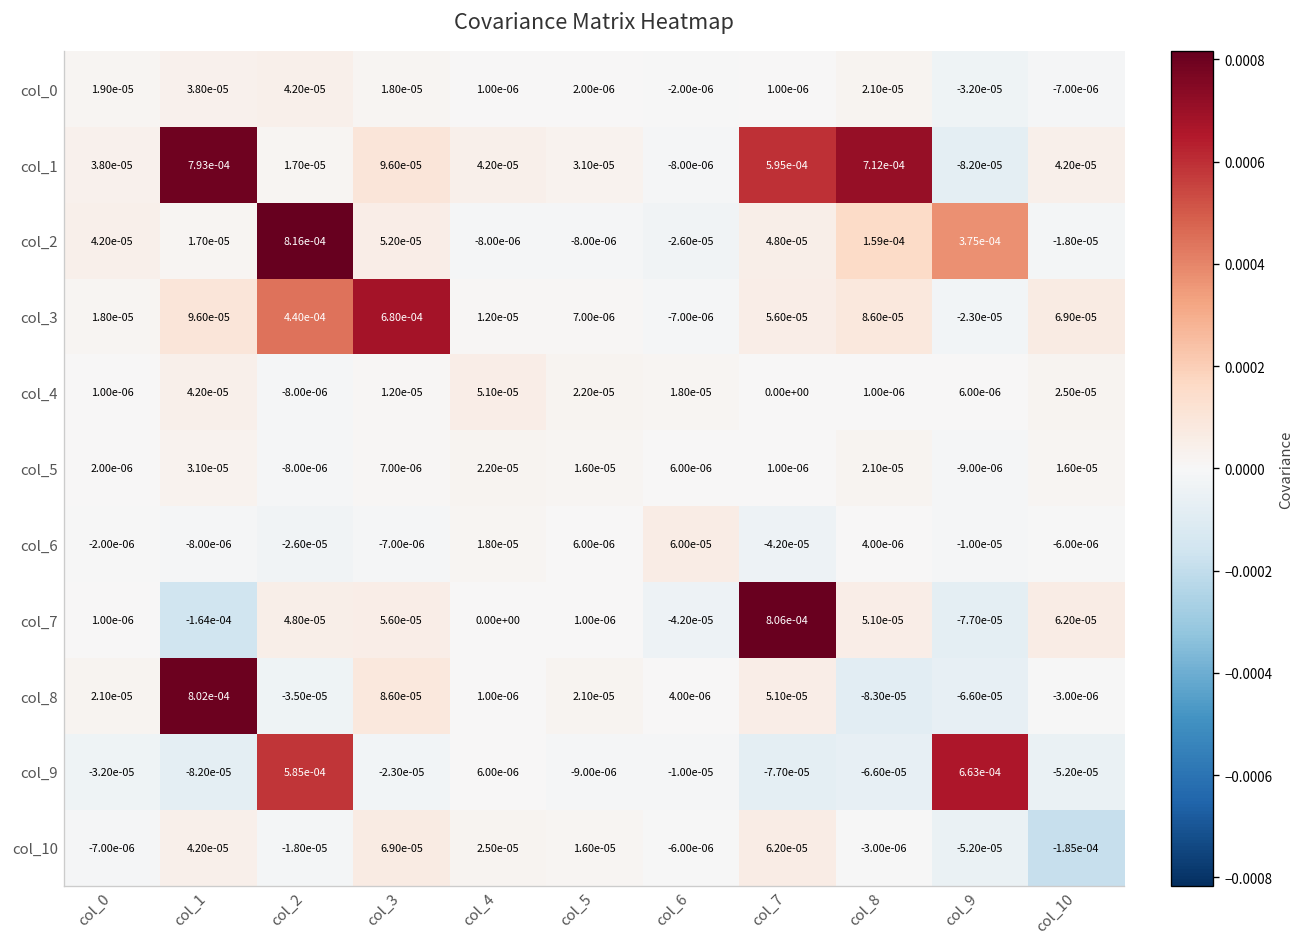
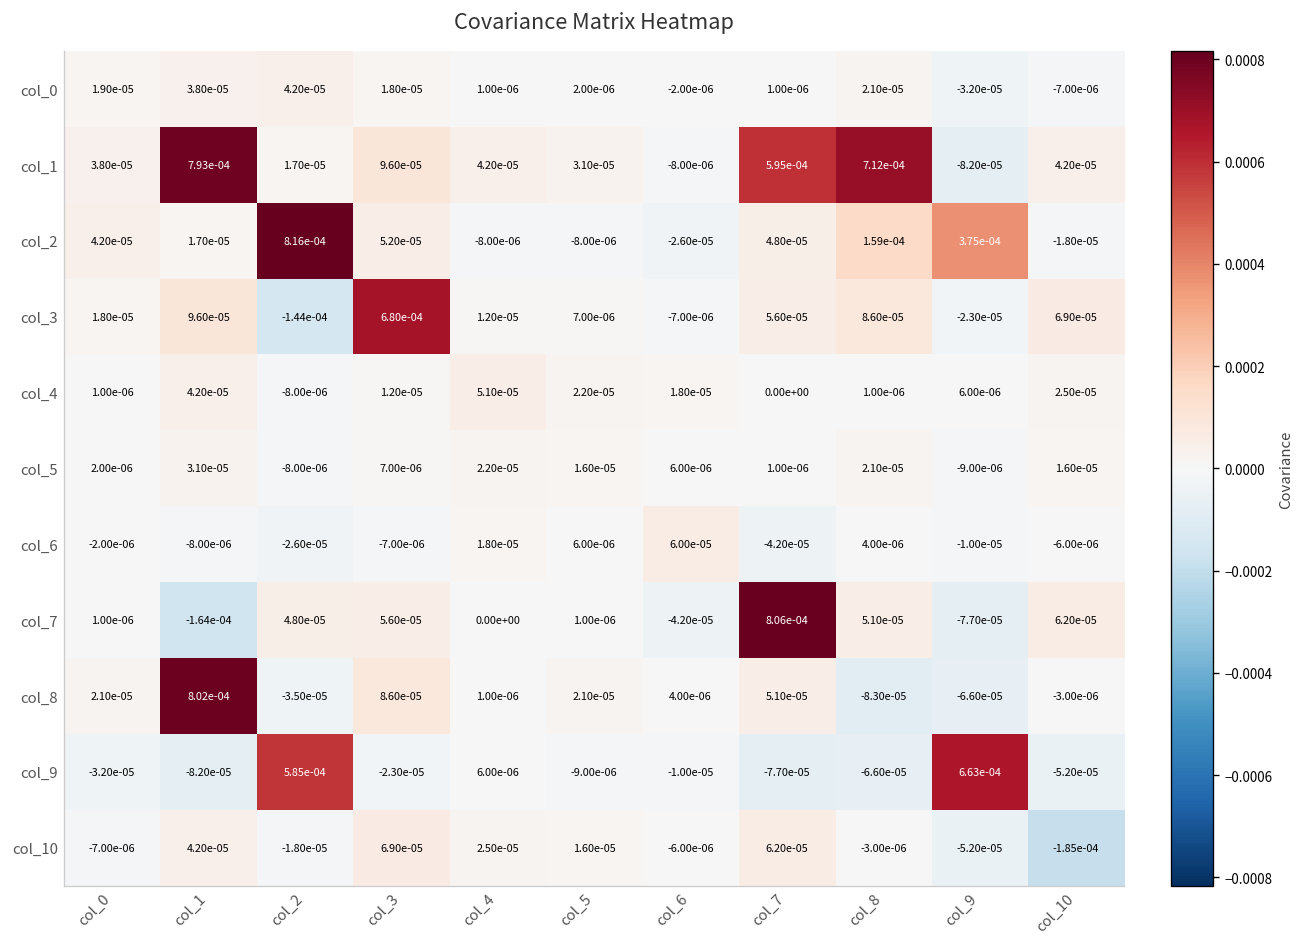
  {
    "col_0": {
      "col_0": "1.90e-05",
      "col_1": "3.80e-05",
      "col_2": "4.20e-05",
      "col_3": "1.80e-05",
      "col_4": "1.00e-06",
      "col_5": "2.00e-06",
      "col_6": "-2.00e-06",
      "col_7": "1.00e-06",
      "col_8": "2.10e-05",
      "col_9": "-3.20e-05",
      "col_10": "-7.00e-06"
    },
    "col_1": {
      "col_0": "3.80e-05",
      "col_1": "7.93e-04",
      "col_2": "1.70e-05",
      "col_3": "9.60e-05",
      "col_4": "4.20e-05",
      "col_5": "3.10e-05",
      "col_6": "-8.00e-06",
      "col_7": "5.95e-04",
      "col_8": "7.12e-04",
      "col_9": "-8.20e-05",
      "col_10": "4.20e-05"
    },
    "col_2": {
      "col_0": "4.20e-05",
      "col_1": "1.70e-05",
      "col_2": "8.16e-04",
      "col_3": "5.20e-05",
      "col_4": "-8.00e-06",
      "col_5": "-8.00e-06",
      "col_6": "-2.60e-05",
      "col_7": "4.80e-05",
      "col_8": "1.59e-04",
      "col_9": "3.75e-04",
      "col_10": "-1.80e-05"
    },
    "col_3": {
      "col_0": "1.80e-05",
      "col_1": "9.60e-05",
-     "col_2": "4.40e-04",
+     "col_2": "-1.44e-04",
      "col_3": "6.80e-04",
      "col_4": "1.20e-05",
      "col_5": "7.00e-06",
      "col_6": "-7.00e-06",
      "col_7": "5.60e-05",
      "col_8": "8.60e-05",
      "col_9": "-2.30e-05",
      "col_10": "6.90e-05"
    },
    "col_4": {
      "col_0": "1.00e-06",
      "col_1": "4.20e-05",
      "col_2": "-8.00e-06",
      "col_3": "1.20e-05",
      "col_4": "5.10e-05",
      "col_5": "2.20e-05",
      "col_6": "1.80e-05",
      "col_7": "0.00e+00",
      "col_8": "1.00e-06",
      "col_9": "6.00e-06",
      "col_10": "2.50e-05"
    },
    "col_5": {
      "col_0": "2.00e-06",
      "col_1": "3.10e-05",
      "col_2": "-8.00e-06",
      "col_3": "7.00e-06",
      "col_4": "2.20e-05",
      "col_5": "1.60e-05",
      "col_6": "6.00e-06",
      "col_7": "1.00e-06",
      "col_8": "2.10e-05",
      "col_9": "-9.00e-06",
      "col_10": "1.60e-05"
    },
    "col_6": {
      "col_0": "-2.00e-06",
      "col_1": "-8.00e-06",
      "col_2": "-2.60e-05",
      "col_3": "-7.00e-06",
      "col_4": "1.80e-05",
      "col_5": "6.00e-06",
      "col_6": "6.00e-05",
      "col_7": "-4.20e-05",
      "col_8": "4.00e-06",
      "col_9": "-1.00e-05",
      "col_10": "-6.00e-06"
    },
    "col_7": {
      "col_0": "1.00e-06",
      "col_1": "-1.64e-04",
      "col_2": "4.80e-05",
      "col_3": "5.60e-05",
      "col_4": "0.00e+00",
      "col_5": "1.00e-06",
      "col_6": "-4.20e-05",
      "col_7": "8.06e-04",
      "col_8": "5.10e-05",
      "col_9": "-7.70e-05",
      "col_10": "6.20e-05"
    },
    "col_8": {
      "col_0": "2.10e-05",
      "col_1": "8.02e-04",
      "col_2": "-3.50e-05",
      "col_3": "8.60e-05",
      "col_4": "1.00e-06",
      "col_5": "2.10e-05",
      "col_6": "4.00e-06",
      "col_7": "5.10e-05",
      "col_8": "-8.30e-05",
      "col_9": "-6.60e-05",
      "col_10": "-3.00e-06"
    },
    "col_9": {
      "col_0": "-3.20e-05",
      "col_1": "-8.20e-05",
      "col_2": "5.85e-04",
      "col_3": "-2.30e-05",
      "col_4": "6.00e-06",
      "col_5": "-9.00e-06",
      "col_6": "-1.00e-05",
      "col_7": "-7.70e-05",
      "col_8": "-6.60e-05",
      "col_9": "6.63e-04",
      "col_10": "-5.20e-05"
    },
    "col_10": {
      "col_0": "-7.00e-06",
      "col_1": "4.20e-05",
      "col_2": "-1.80e-05",
      "col_3": "6.90e-05",
      "col_4": "2.50e-05",
      "col_5": "1.60e-05",
      "col_6": "-6.00e-06",
      "col_7": "6.20e-05",
      "col_8": "-3.00e-06",
      "col_9": "-5.20e-05",
      "col_10": "-1.85e-04"
    }
  }
